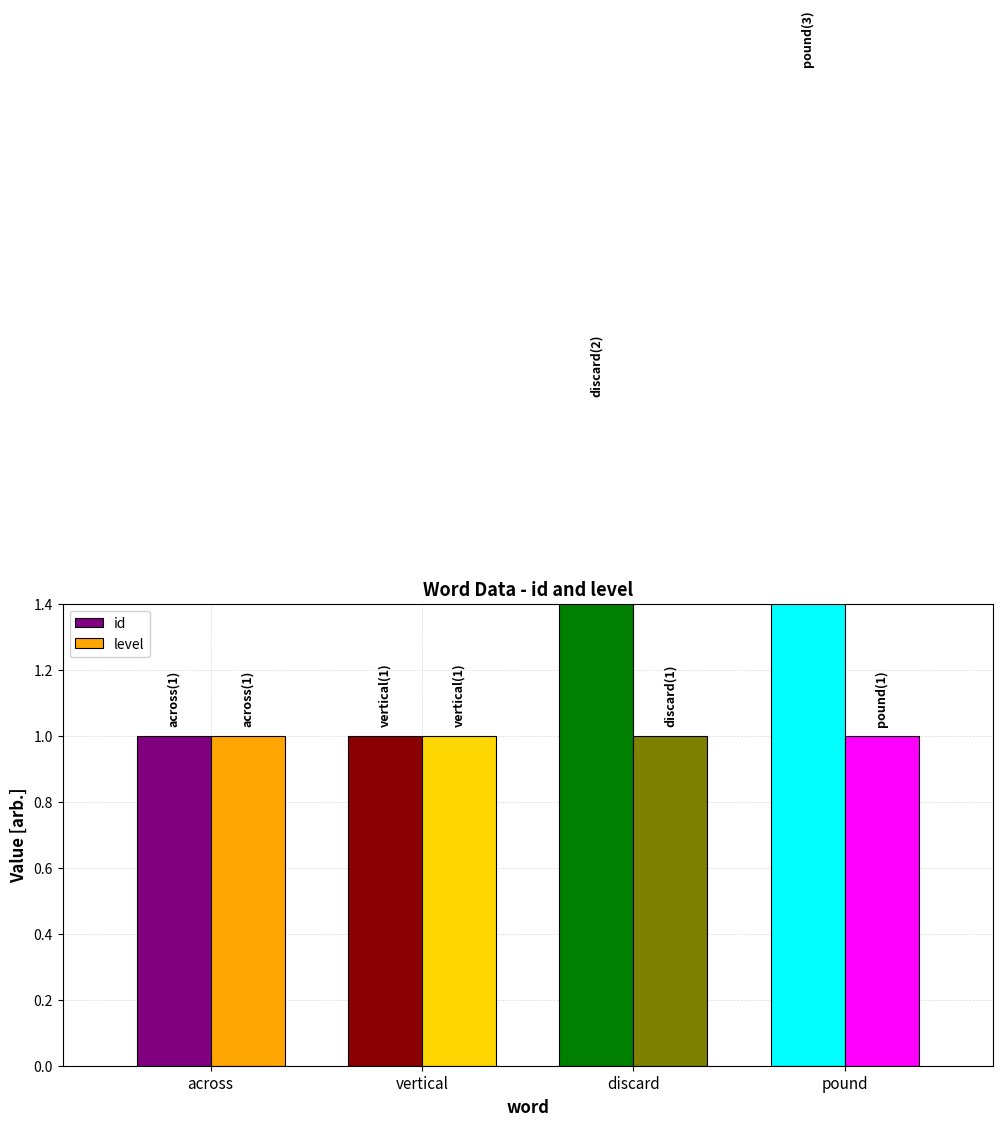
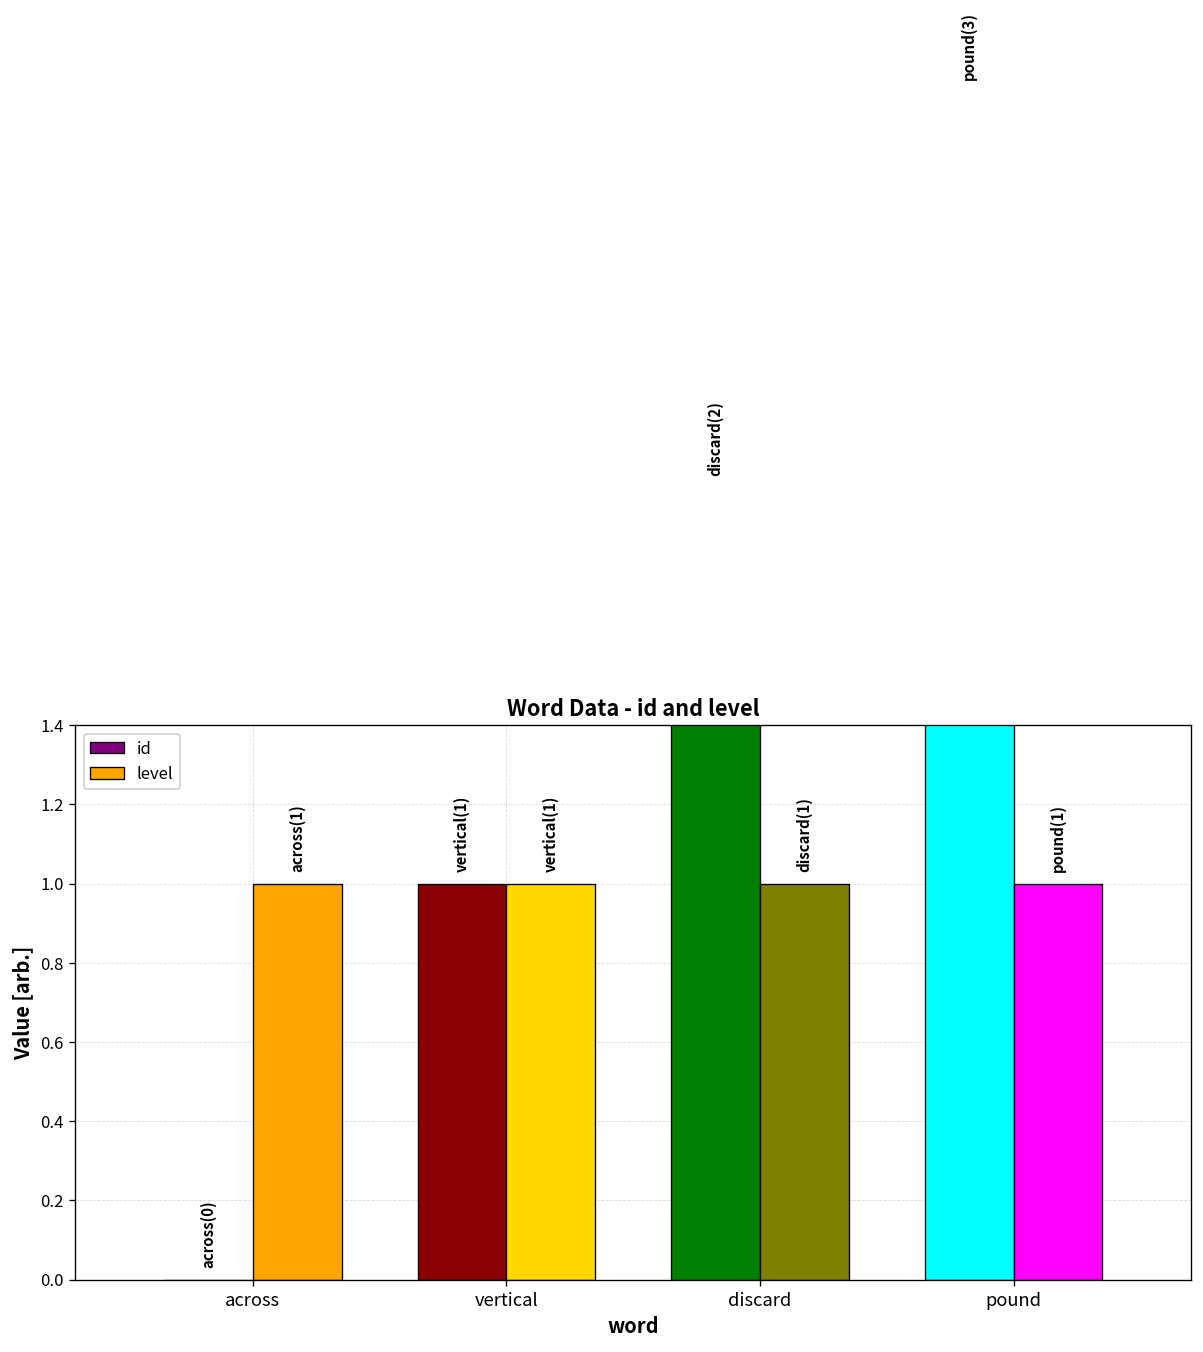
  {
    "id": {
-     "across": "(1)",
+     "across": "(0)",
      "vertical": "(1)"
    },
    "level": {
      "across": "(1)",
      "vertical": "(1)",
      "discard": "(1)",
      "pound": "(1)"
    }
  }
